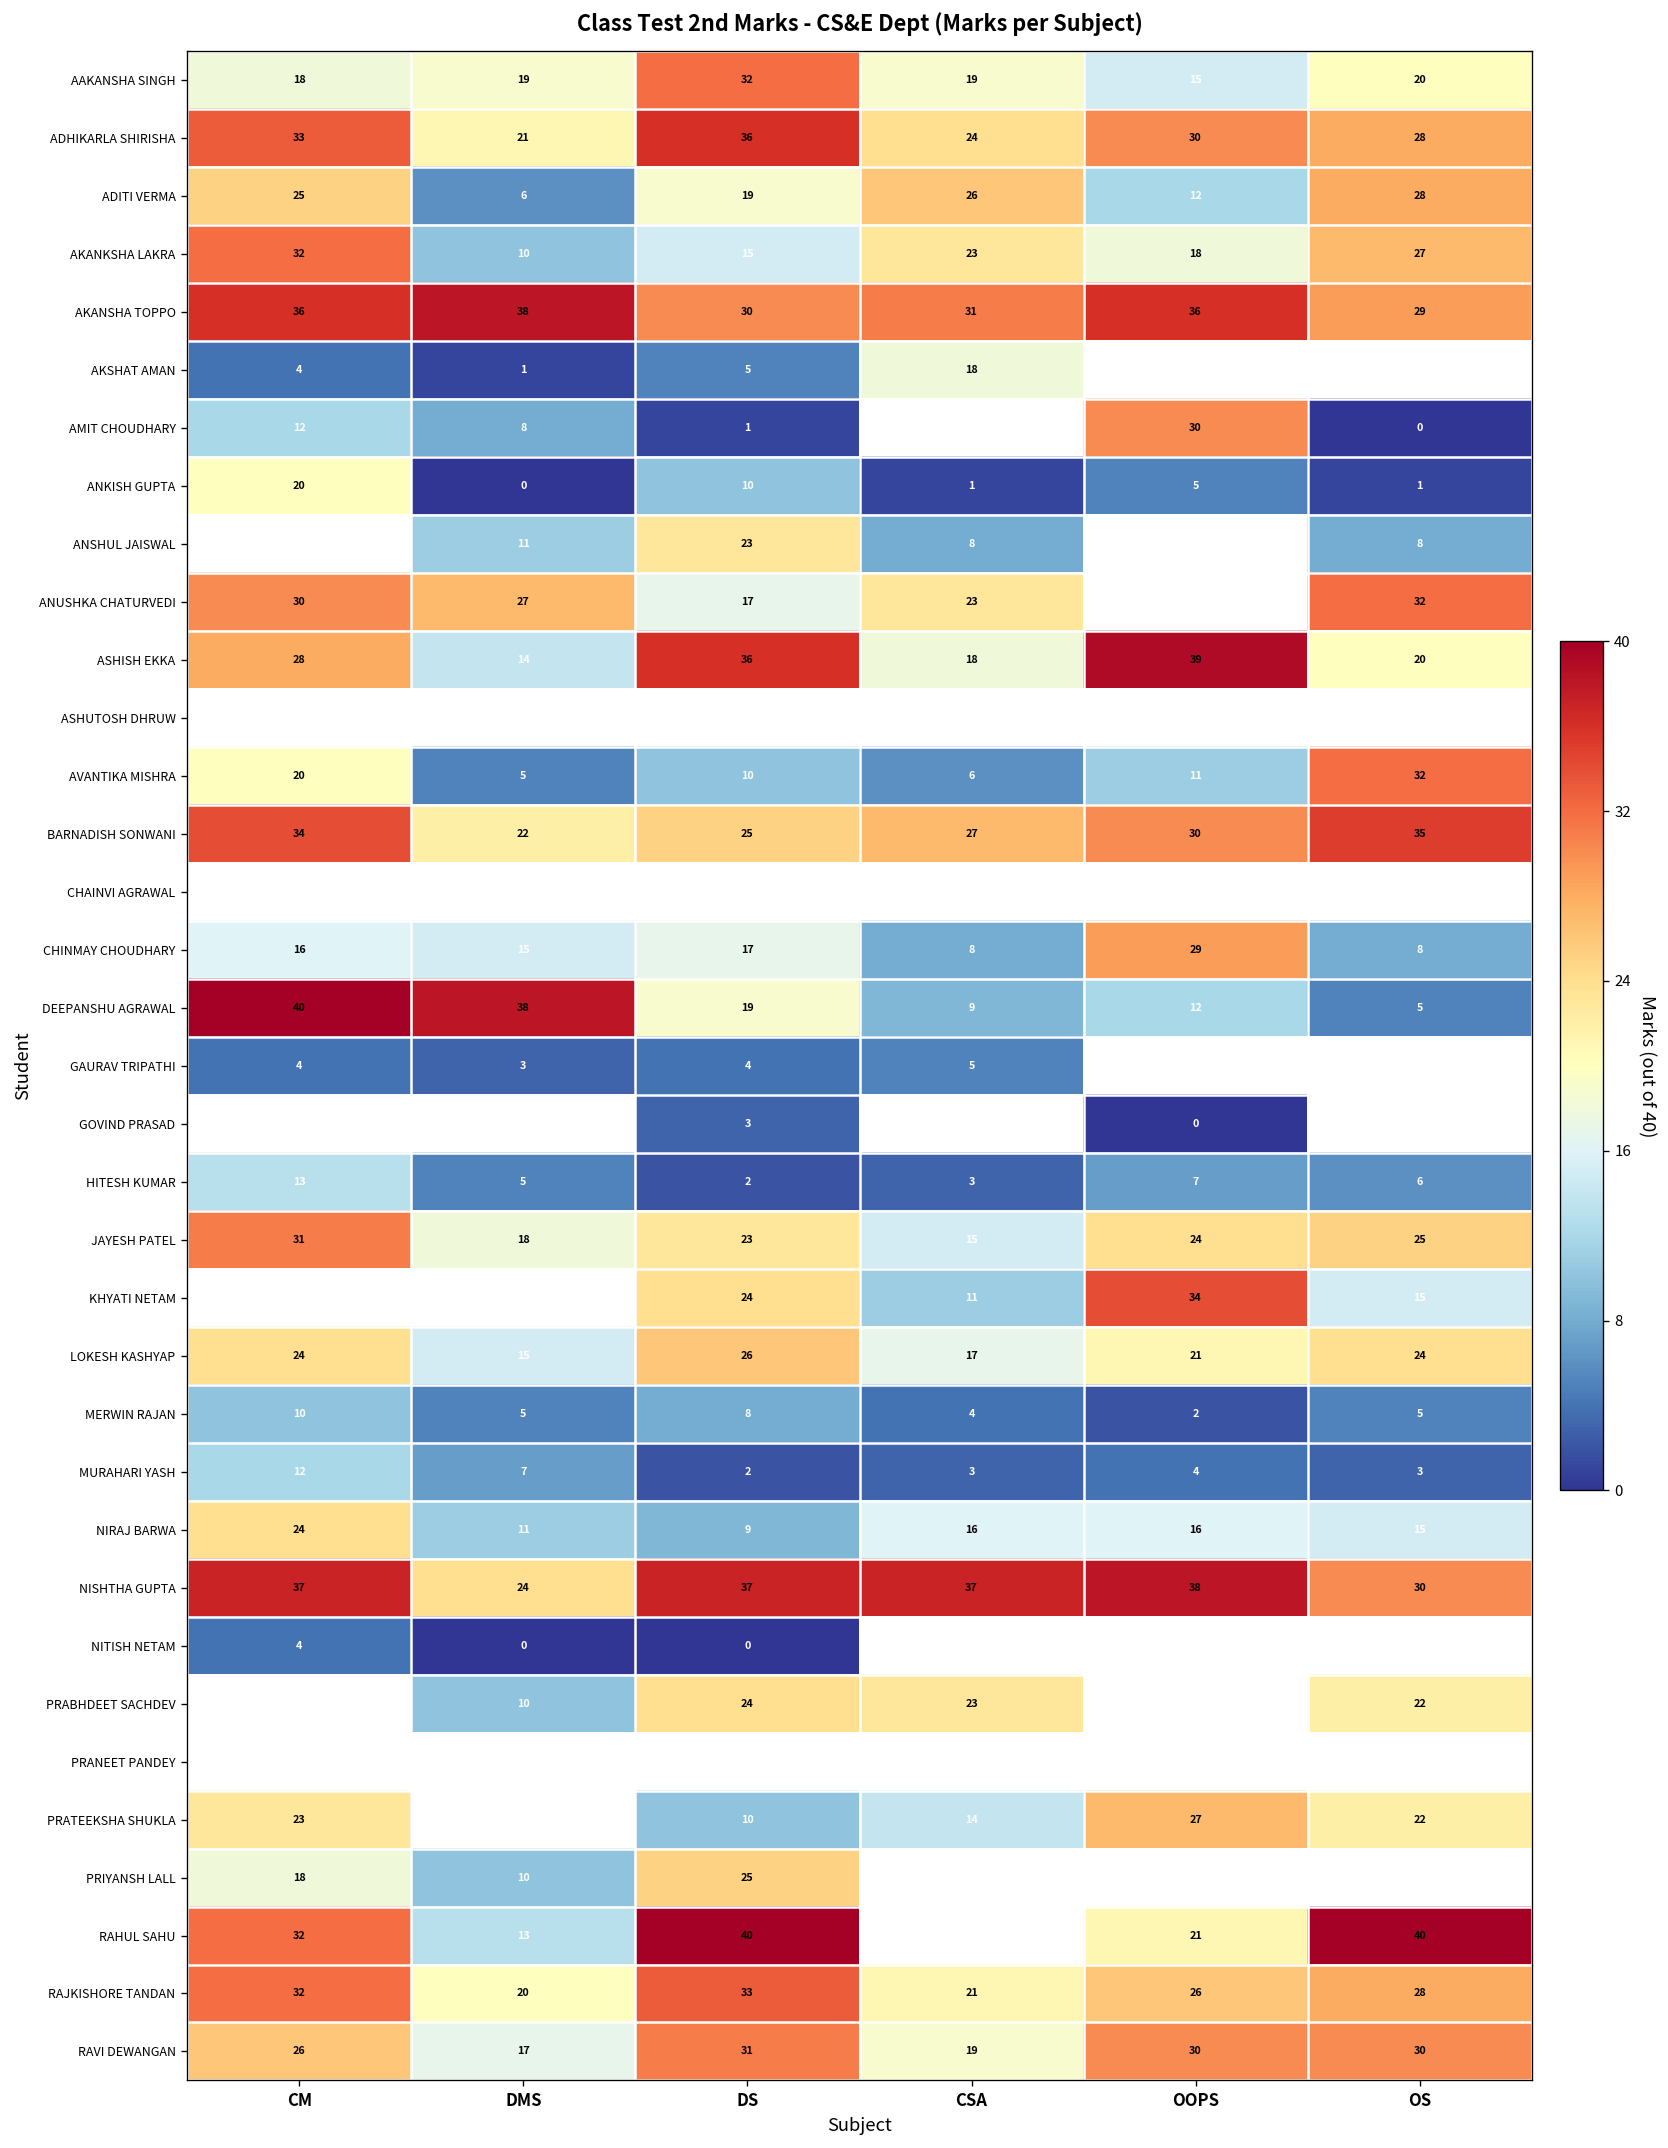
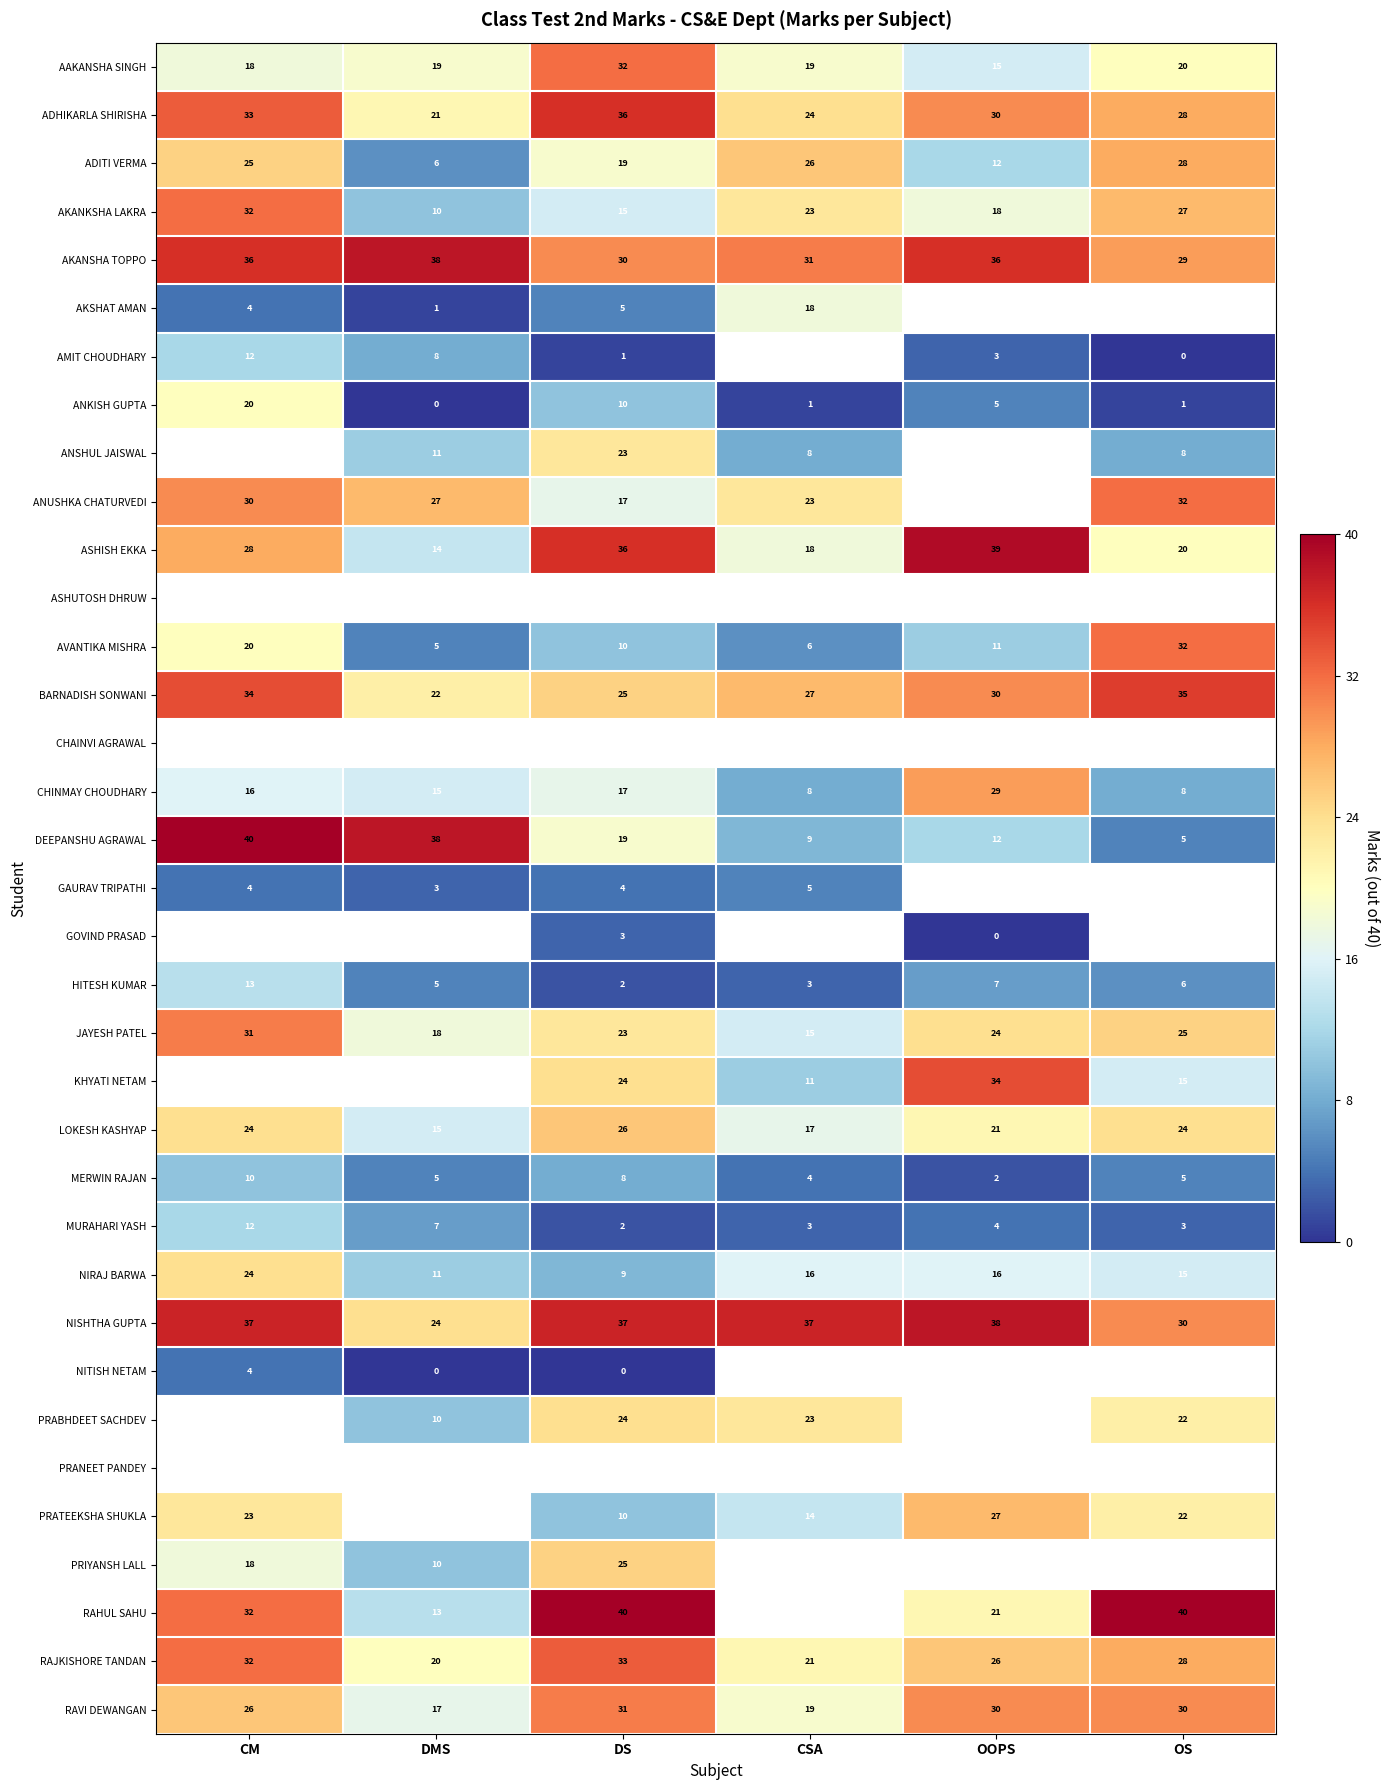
  {
    "AAKANSHA SINGH": {
      "CM": 18,
      "DMS": 19,
      "DS": 32,
      "CSA": 19,
      "OS": 20
    },
    "ADHIKARLA SHIRISHA": {
      "CM": 33,
      "DMS": 21,
      "DS": 36,
      "CSA": 24,
      "OOPS": 30,
      "OS": 28
    },
    "ADITI VERMA": {
      "CM": 25,
      "DMS": 6,
      "DS": 19,
      "CSA": 26,
      "OOPS": 12,
      "OS": 28
    },
    "AKANKSHA LAKRA": {
      "CM": 32,
      "DMS": 10,
      "CSA": 23,
      "OOPS": 18,
      "OS": 27
    },
    "AKANSHA TOPPO": {
      "CM": 36,
      "DMS": 38,
      "DS": 30,
      "CSA": 31,
      "OOPS": 36,
      "OS": 29
    },
    "AKSHAT AMAN": {
      "CM": 4,
      "DMS": 1,
      "DS": 5,
      "CSA": 18
    },
    "AMIT CHOUDHARY": {
      "CM": 12,
      "DMS": 8,
      "DS": 1,
-     "OOPS": 30,
+     "OOPS": 3,
      "OS": 0
    },
    "ANKISH GUPTA": {
      "CM": 20,
      "DMS": 0,
      "DS": 10,
      "CSA": 1,
      "OOPS": 5,
      "OS": 1
    },
    "ANSHUL JAISWAL": {
      "DMS": 11,
      "DS": 23,
      "CSA": 8,
      "OS": 8
    },
    "ANUSHKA CHATURVEDI": {
      "CM": 30,
      "DMS": 27,
      "DS": 17,
      "CSA": 23,
      "OS": 32
    },
    "ASHISH EKKA": {
      "CM": 28,
      "DMS": 14,
      "DS": 36,
      "CSA": 18,
      "OOPS": 39,
      "OS": 20
    },
    "AVANTIKA MISHRA": {
      "CM": 20,
      "DMS": 5,
      "DS": 10,
      "CSA": 6,
      "OOPS": 11,
      "OS": 32
    },
    "BARNADISH SONWANI": {
      "CM": 34,
      "DMS": 22,
      "DS": 25,
      "CSA": 27,
      "OOPS": 30,
      "OS": 35
    },
    "CHINMAY CHOUDHARY": {
      "CM": 16,
      "DS": 17,
      "CSA": 8,
      "OOPS": 29,
      "OS": 8
    },
    "DEEPANSHU AGRAWAL": {
      "CM": 40,
      "DMS": 38,
      "DS": 19,
      "CSA": 9,
      "OOPS": 12,
      "OS": 5
    },
    "GAURAV TRIPATHI": {
      "CM": 4,
      "DMS": 3,
      "DS": 4,
      "CSA": 5
    },
    "GOVIND PRASAD": {
      "DS": 3,
      "OOPS": 0
    },
    "HITESH KUMAR": {
      "CM": 13,
      "DMS": 5,
      "DS": 2,
      "CSA": 3,
      "OOPS": 7,
      "OS": 6
    },
    "JAYESH PATEL": {
      "CM": 31,
      "DMS": 18,
      "DS": 23,
      "OOPS": 24,
      "OS": 25
    },
    "KHYATI NETAM": {
      "DS": 24,
      "CSA": 11,
      "OOPS": 34
    },
    "LOKESH KASHYAP": {
      "CM": 24,
      "DS": 26,
      "CSA": 17,
      "OOPS": 21,
      "OS": 24
    },
    "MERWIN RAJAN": {
      "CM": 10,
      "DMS": 5,
      "DS": 8,
      "CSA": 4,
      "OOPS": 2,
      "OS": 5
    },
    "MURAHARI YASH": {
      "CM": 12,
      "DMS": 7,
      "DS": 2,
      "CSA": 3,
      "OOPS": 4,
      "OS": 3
    },
    "NIRAJ BARWA": {
      "CM": 24,
      "DMS": 11,
      "DS": 9,
      "CSA": 16,
      "OOPS": 16
    },
    "NISHTHA GUPTA": {
      "CM": 37,
      "DMS": 24,
      "DS": 37,
      "CSA": 37,
      "OOPS": 38,
      "OS": 30
    },
    "NITISH NETAM": {
      "CM": 4,
      "DMS": 0,
      "DS": 0
    },
    "PRABHDEET SACHDEV": {
      "DMS": 10,
      "DS": 24,
      "CSA": 23,
      "OS": 22
    },
    "PRATEEKSHA SHUKLA": {
      "CM": 23,
      "DS": 10,
      "CSA": 14,
      "OOPS": 27,
      "OS": 22
    },
    "PRIYANSH LALL": {
      "CM": 18,
      "DMS": 10,
      "DS": 25
    },
    "RAHUL SAHU": {
      "CM": 32,
      "DMS": 13,
      "DS": 40,
      "OOPS": 21,
      "OS": 40
    },
    "RAJKISHORE TANDAN": {
      "CM": 32,
      "DMS": 20,
      "DS": 33,
      "CSA": 21,
      "OOPS": 26,
      "OS": 28
    },
    "RAVI DEWANGAN": {
      "CM": 26,
      "DMS": 17,
      "DS": 31,
      "CSA": 19,
      "OOPS": 30,
      "OS": 30
    }
  }
